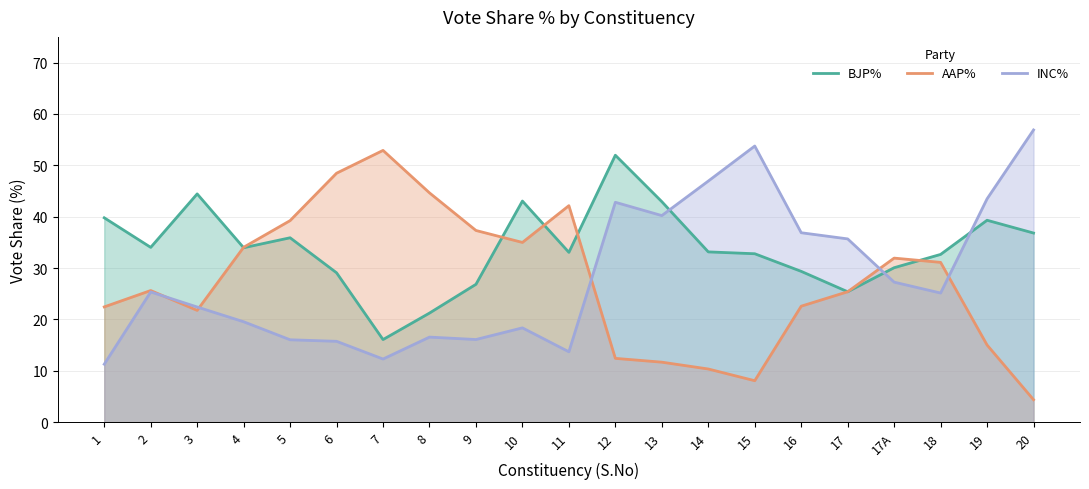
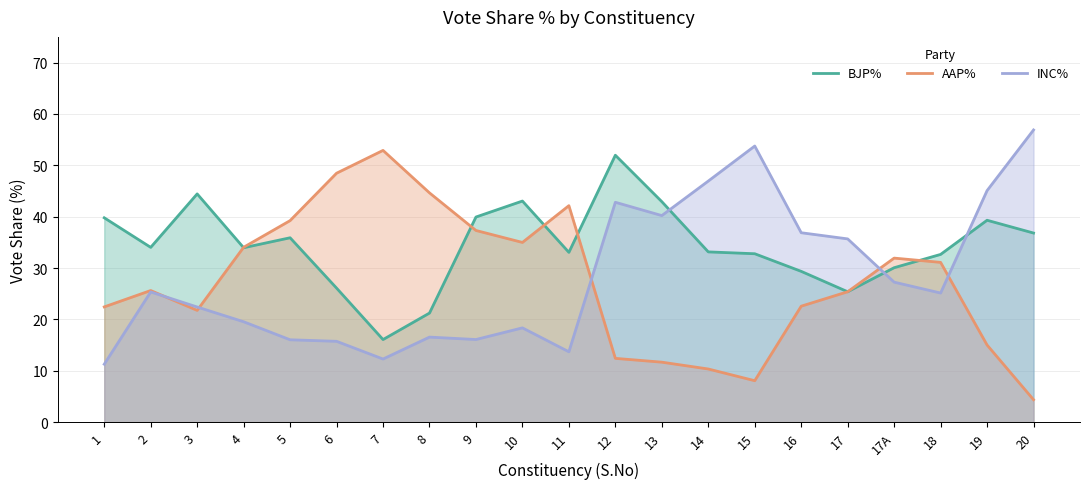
  {
    "BJP%": {
      "1": 40,
      "2": 34,
      "3": 44,
      "5": 36,
-     "6": 29,
+     "6": 26,
      "7": 16,
      "8": 21,
-     "9": 27,
+     "9": 40,
      "10": 43,
      "11": 33,
      "12": 52,
      "13": 43,
      "14": 33,
      "15": 33,
      "16": 29,
      "17A": 30,
      "18": 33,
      "19": 39,
      "20": 37
    },
    "AAP%": {
      "1": 22,
      "3": 22,
      "5": 39,
      "6": 48,
      "7": 53,
      "8": 45,
      "9": 37,
      "10": 35,
      "11": 42,
      "12": 12,
      "13": 12,
      "14": 10,
      "15": 8,
      "16": 23,
      "17A": 32,
      "18": 31,
      "19": 15,
      "20": 4
    },
    "INC%": {
      "1": 11,
      "3": 22,
      "4": 20,
      "5": 16,
      "6": 16,
      "7": 12,
      "8": 17,
      "9": 16,
      "10": 18,
      "11": 14,
      "12": 43,
      "13": 40,
      "14": 47,
      "15": 54,
      "16": 37,
      "17": 36,
      "17A": 27,
      "18": 25,
-     "19": 43,
+     "19": 45,
      "20": 57
    }
  }
